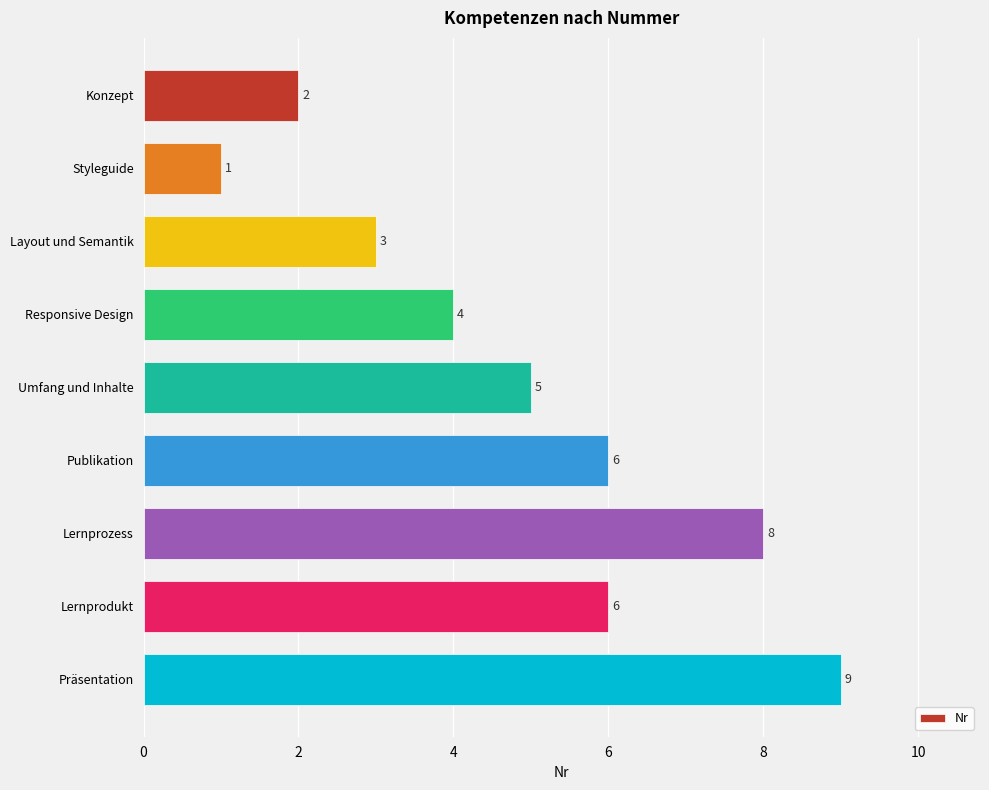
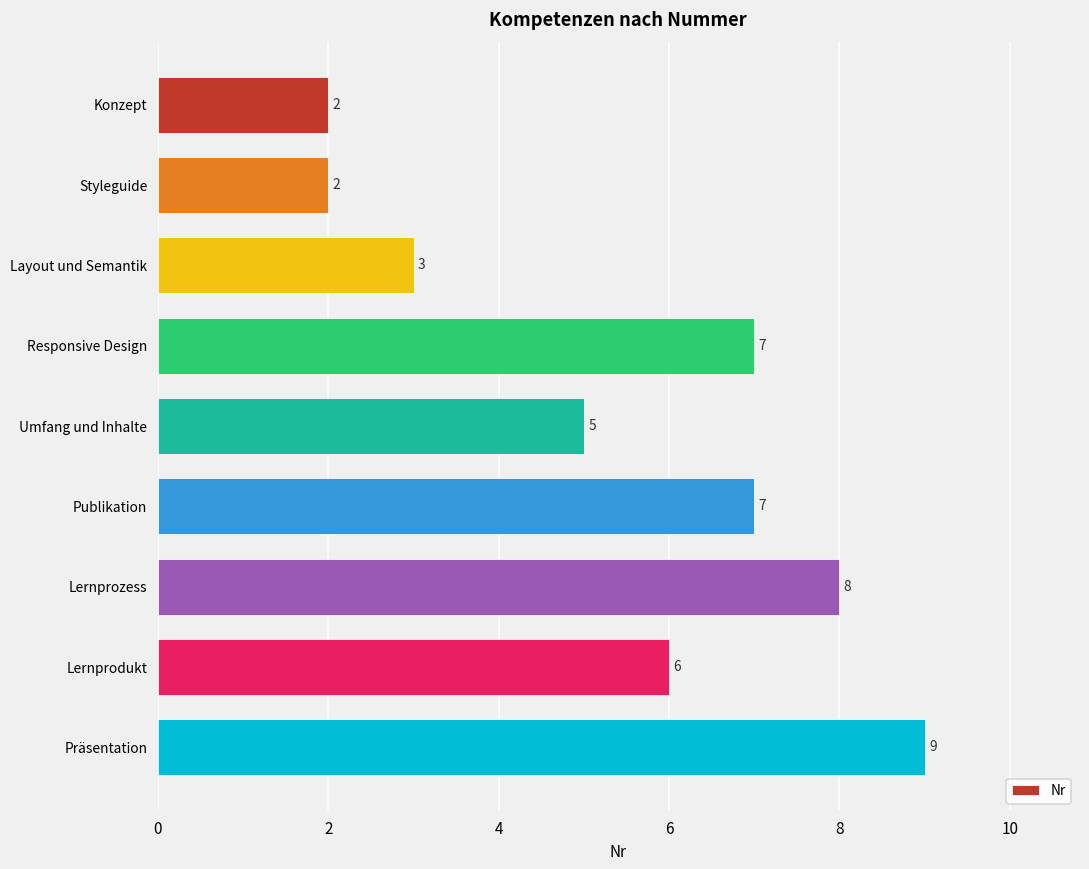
  {
    "Konzept": 2,
-   "Styleguide": 1,
+   "Styleguide": 2,
    "Layout und Semantik": 3,
-   "Responsive Design": 4,
+   "Responsive Design": 7,
    "Umfang und Inhalte": 5,
-   "Publikation": 6,
+   "Publikation": 7,
    "Lernprozess": 8,
    "Lernprodukt": 6,
    "Präsentation": 9
  }
